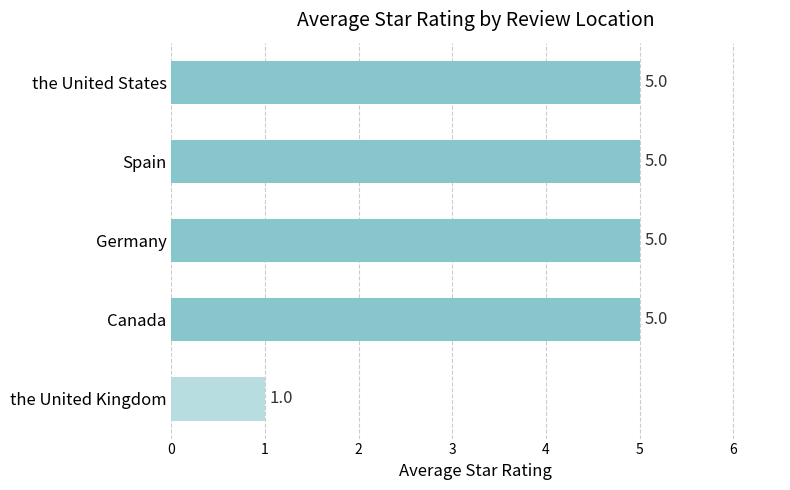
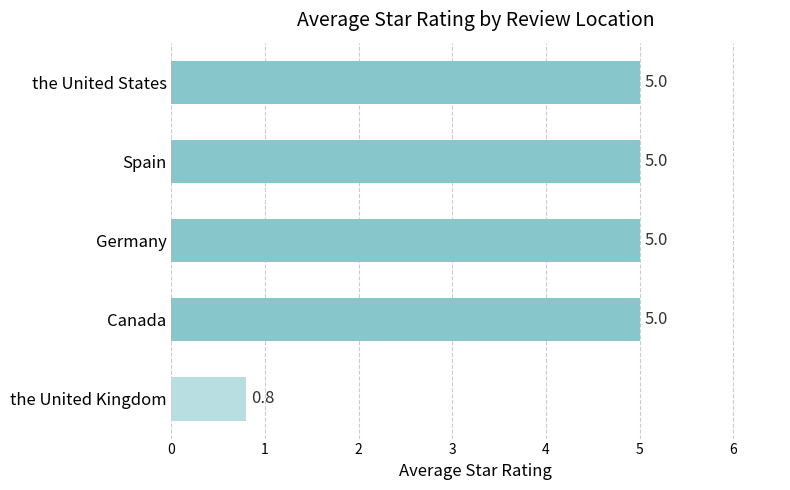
  {
    "the United States": 5.0,
    "Spain": 5.0,
    "Germany": 5.0,
    "Canada": 5.0,
-   "the United Kingdom": 1.0
+   "the United Kingdom": 0.8
  }
